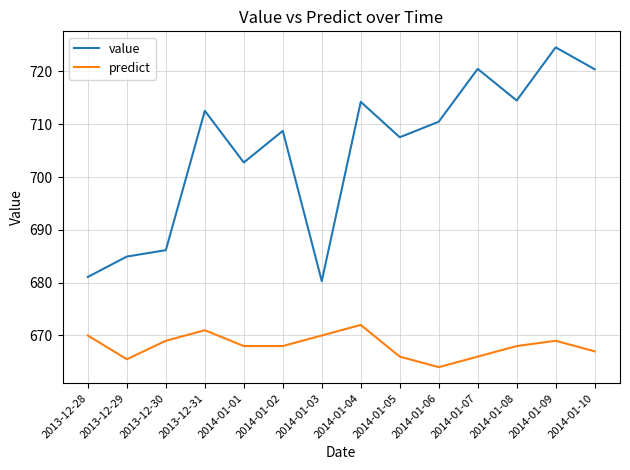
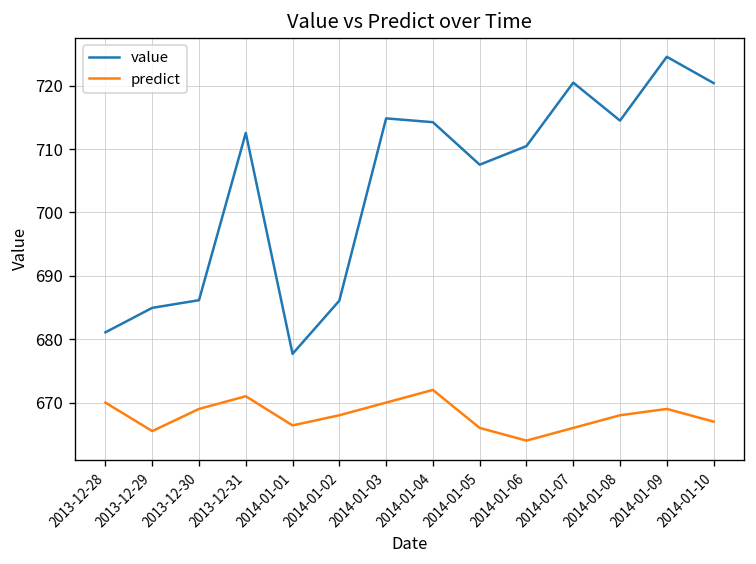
  {
    "value": {
      "2013-12-28": 681,
      "2013-12-29": 685,
      "2013-12-30": 686,
      "2013-12-31": 713,
-     "2014-01-01": 703,
-     "2014-01-02": 709,
-     "2014-01-03": 680,
+     "2014-01-01": 678,
+     "2014-01-02": 686,
+     "2014-01-03": 715,
      "2014-01-04": 714,
      "2014-01-05": 708,
      "2014-01-06": 710,
      "2014-01-07": 720,
      "2014-01-08": 715,
      "2014-01-09": 725,
      "2014-01-10": 720
    },
    "predict": {
      "2013-12-28": 670,
      "2013-12-29": 666,
      "2013-12-30": 669,
      "2013-12-31": 671,
-     "2014-01-01": 668,
+     "2014-01-01": 666,
      "2014-01-02": 668,
      "2014-01-03": 670,
      "2014-01-04": 672,
      "2014-01-05": 666,
      "2014-01-06": 664,
      "2014-01-07": 666,
      "2014-01-08": 668,
      "2014-01-09": 669,
      "2014-01-10": 667
    }
  }
